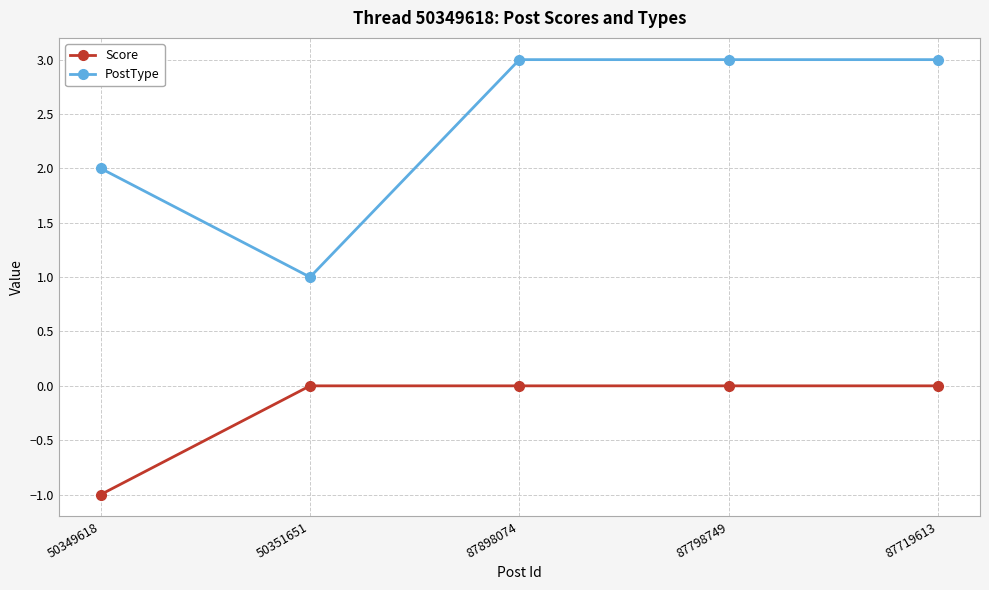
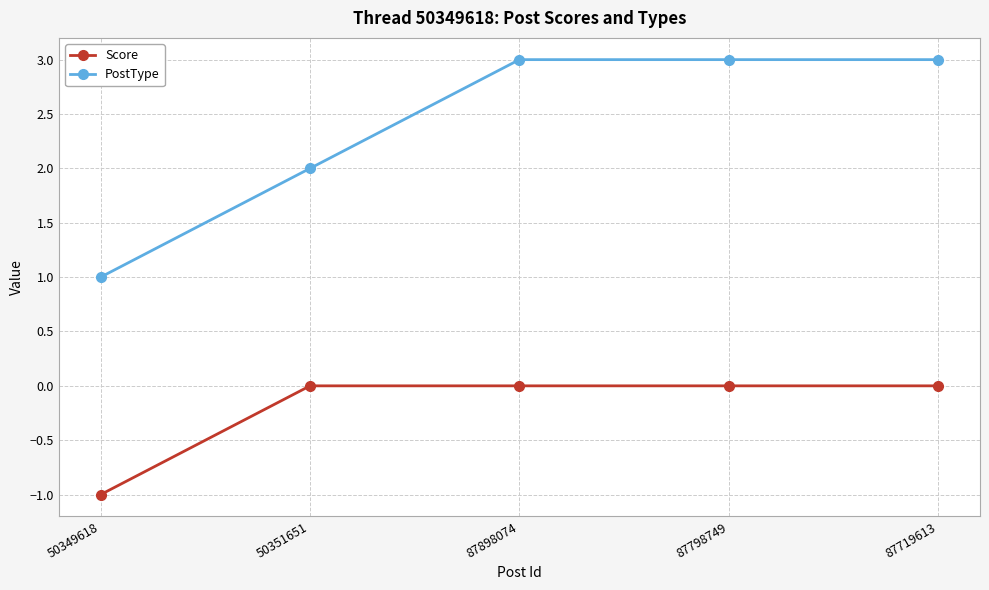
  {
    "Score": {
      "50349618": -1,
      "50351651": 0,
      "87898074": 0,
      "87798749": 0,
      "87719613": 0
    },
    "PostType": {
-     "50349618": 2,
-     "50351651": 1,
+     "50349618": 1,
+     "50351651": 2,
      "87898074": 3,
      "87798749": 3,
      "87719613": 3
    }
  }
